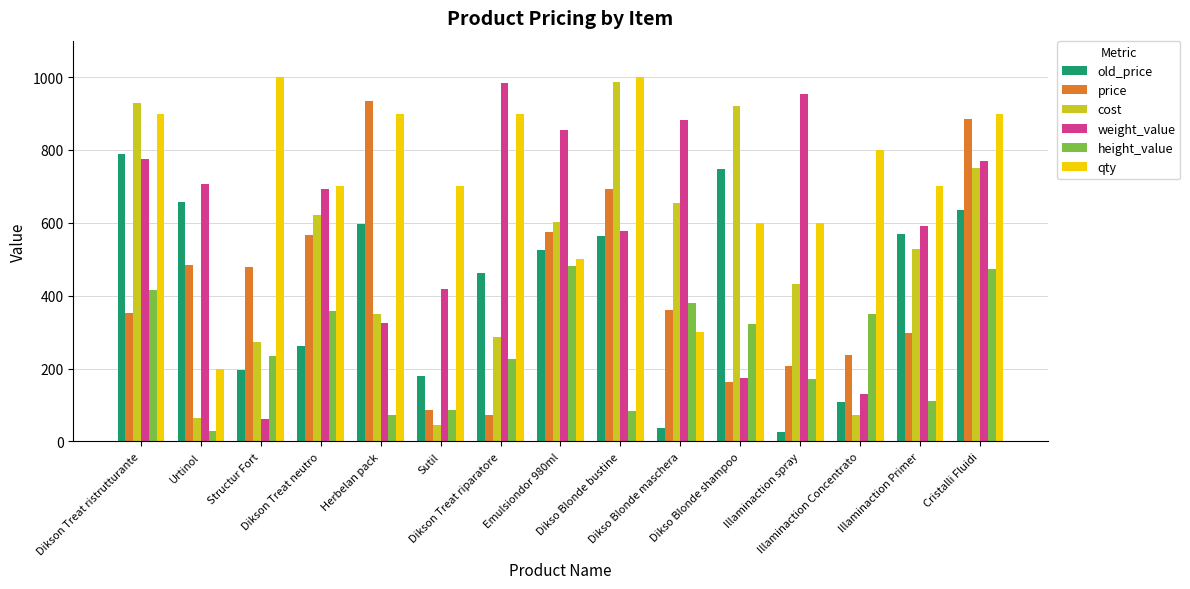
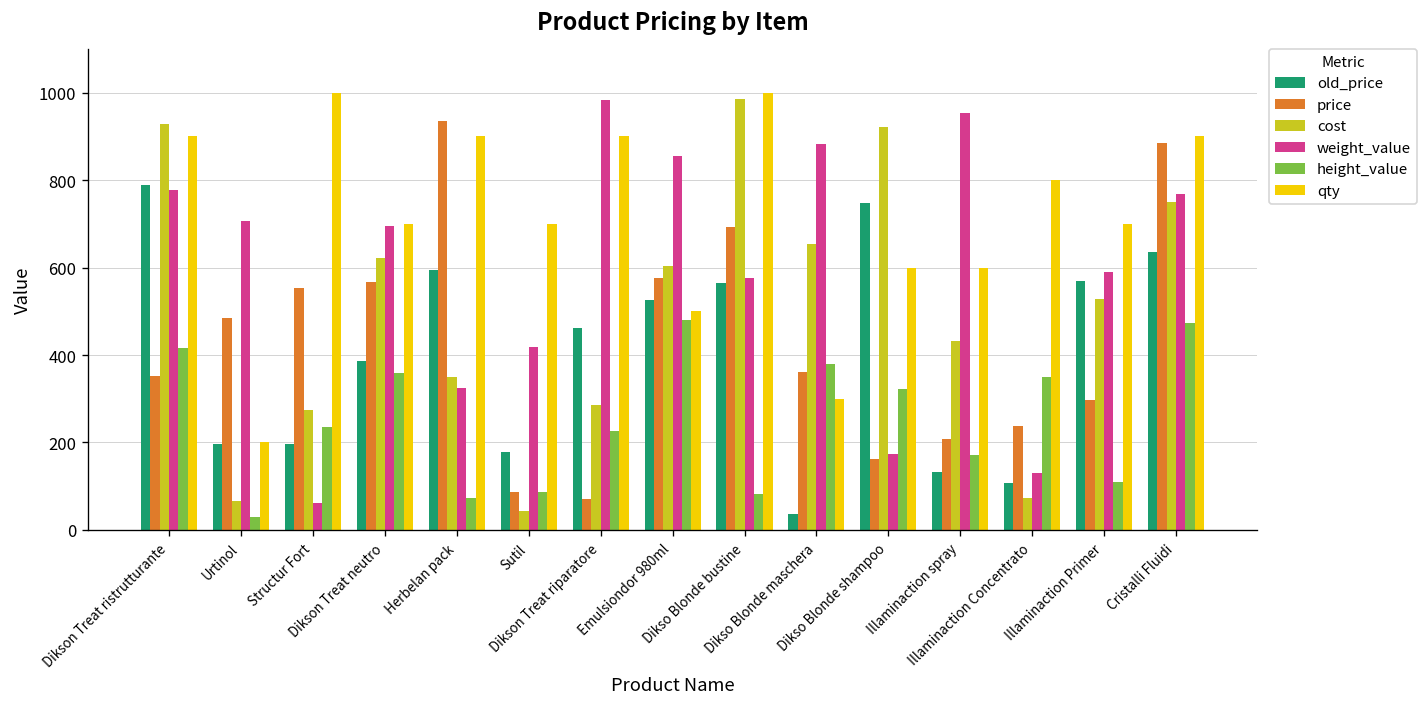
  {
    "old_price": {
      "Dikson Treat ristrutturante": 790,
-     "Urtinol": 660,
+     "Urtinol": 200,
      "Structur Fort": 200,
-     "Dikson Treat neutro": 260,
+     "Dikson Treat neutro": 390,
      "Herbelan pack": 600,
      "Sutil": 180,
      "Dikson Treat riparatore": 460,
      "Emulsiondor 980ml": 530,
      "Dikso Blonde bustine": 560,
      "Dikso Blonde maschera": 40,
      "Dikso Blonde shampoo": 750,
-     "Illaminaction spray": 30,
+     "Illaminaction spray": 130,
      "Illaminaction Concentrato": 110,
      "Illaminaction Primer": 570,
      "Cristalli Fluidi": 640
    },
    "price": {
      "Dikson Treat ristrutturante": 350,
      "Urtinol": 480,
-     "Structur Fort": 480,
+     "Structur Fort": 550,
      "Dikson Treat neutro": 570,
      "Herbelan pack": 930,
      "Sutil": 90,
      "Dikson Treat riparatore": 70,
      "Emulsiondor 980ml": 580,
      "Dikso Blonde bustine": 690,
      "Dikso Blonde maschera": 360,
      "Dikso Blonde shampoo": 160,
      "Illaminaction spray": 210,
      "Illaminaction Concentrato": 240,
      "Illaminaction Primer": 300,
      "Cristalli Fluidi": 880
    },
    "weight_value": {
      "Dikson Treat ristrutturante": 780,
      "Urtinol": 710,
      "Structur Fort": 60,
      "Dikson Treat neutro": 690,
      "Herbelan pack": 320,
      "Sutil": 420,
      "Dikson Treat riparatore": 980,
      "Emulsiondor 980ml": 860,
      "Dikso Blonde bustine": 580,
      "Dikso Blonde maschera": 880,
      "Dikso Blonde shampoo": 170,
      "Illaminaction spray": 950,
      "Illaminaction Concentrato": 130,
      "Illaminaction Primer": 590,
      "Cristalli Fluidi": 770
    },
    "height_value": {
      "Dikson Treat ristrutturante": 420,
      "Urtinol": 30,
      "Structur Fort": 240,
      "Dikson Treat neutro": 360,
      "Herbelan pack": 70,
      "Sutil": 90,
      "Dikson Treat riparatore": 230,
      "Emulsiondor 980ml": 480,
      "Dikso Blonde bustine": 80,
      "Dikso Blonde maschera": 380,
      "Dikso Blonde shampoo": 320,
      "Illaminaction spray": 170,
      "Illaminaction Concentrato": 350,
      "Illaminaction Primer": 110,
      "Cristalli Fluidi": 470
    }
  }
